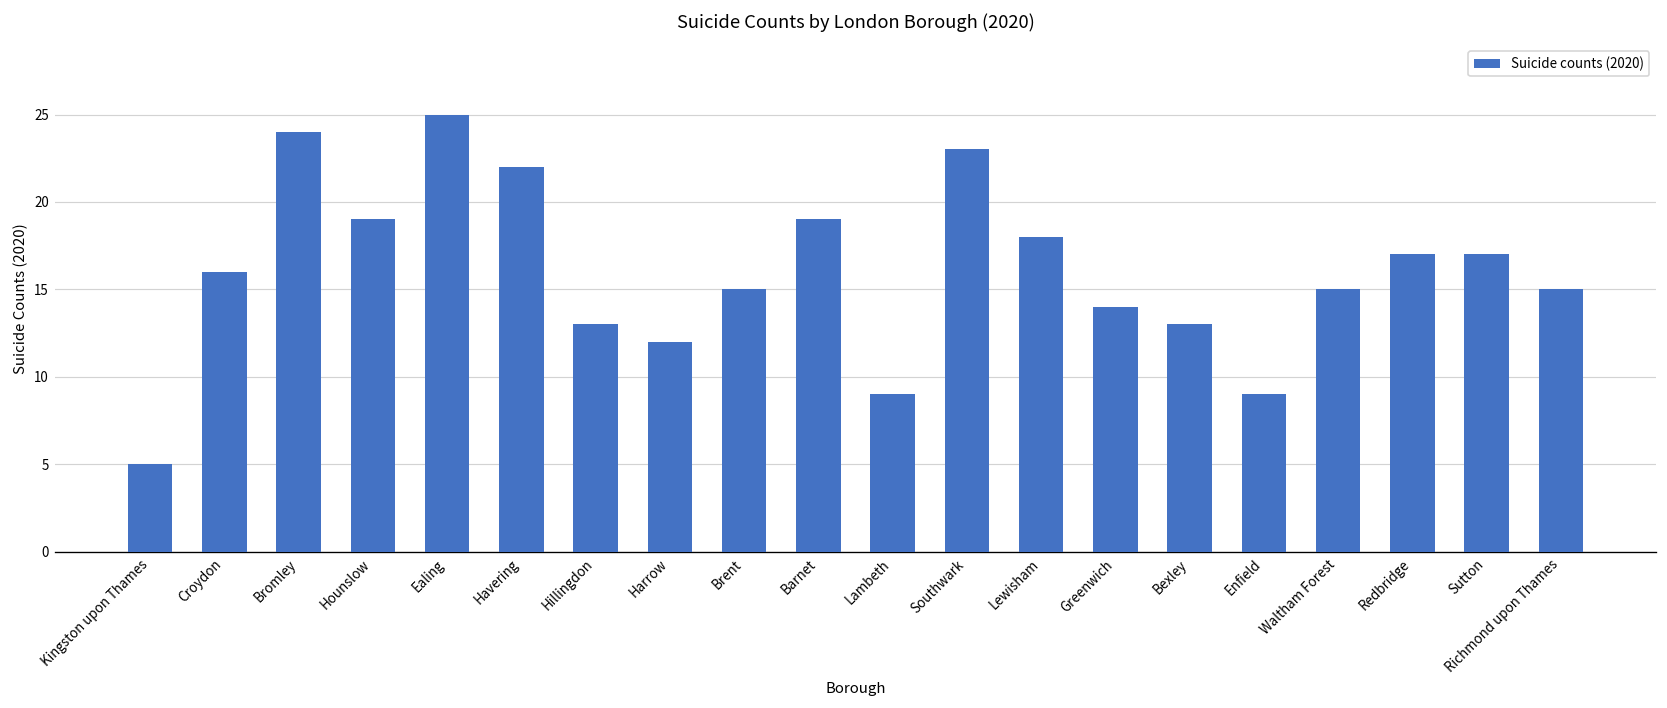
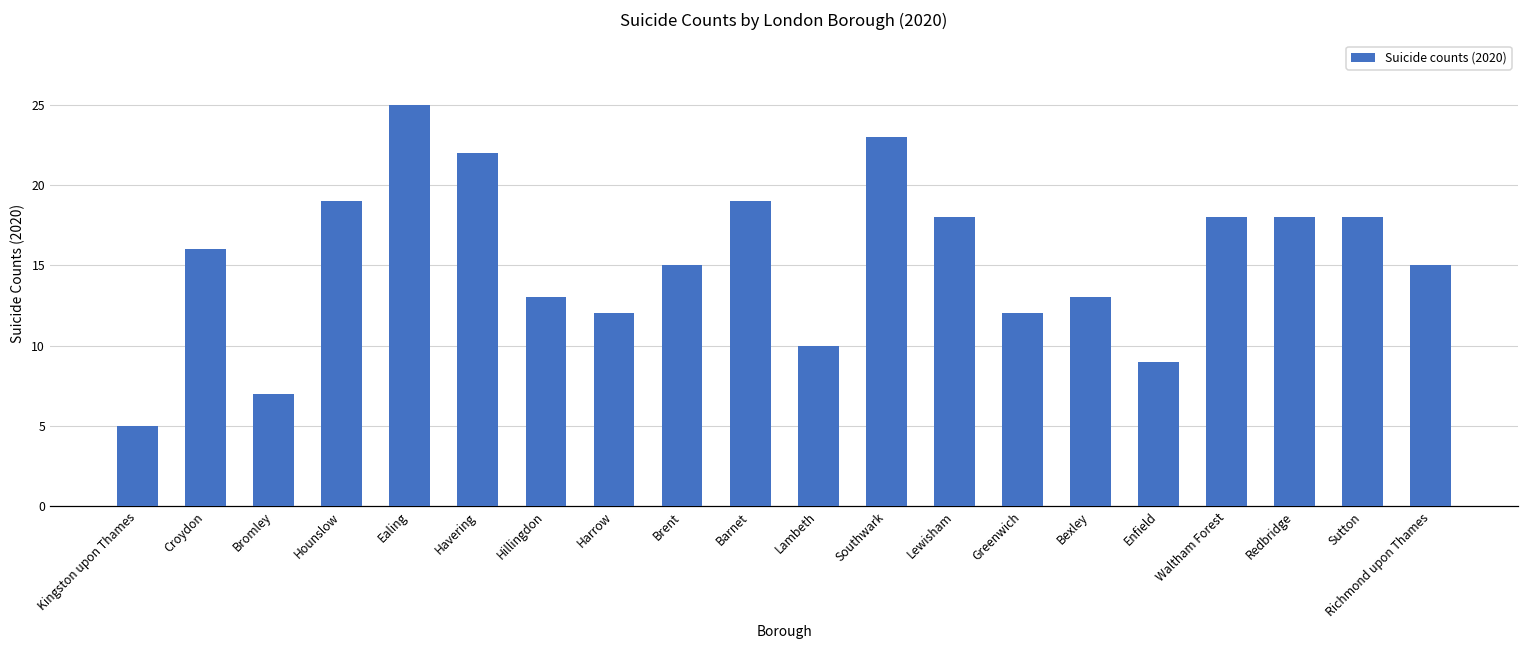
  {
    "Kingston upon Thames": 5,
    "Croydon": 16,
-   "Bromley": 24,
+   "Bromley": 7,
    "Hounslow": 19,
    "Ealing": 25,
    "Havering": 22,
    "Hillingdon": 13,
    "Harrow": 12,
    "Brent": 15,
    "Barnet": 19,
-   "Lambeth": 9,
+   "Lambeth": 10,
    "Southwark": 23,
    "Lewisham": 18,
-   "Greenwich": 14,
+   "Greenwich": 12,
    "Bexley": 13,
    "Enfield": 9,
-   "Waltham Forest": 15,
-   "Redbridge": 17,
-   "Sutton": 17,
+   "Waltham Forest": 18,
+   "Redbridge": 18,
+   "Sutton": 18,
    "Richmond upon Thames": 15
  }
